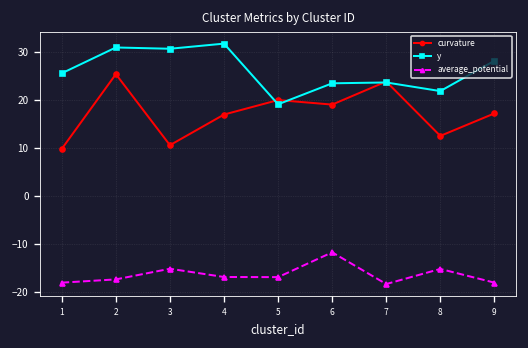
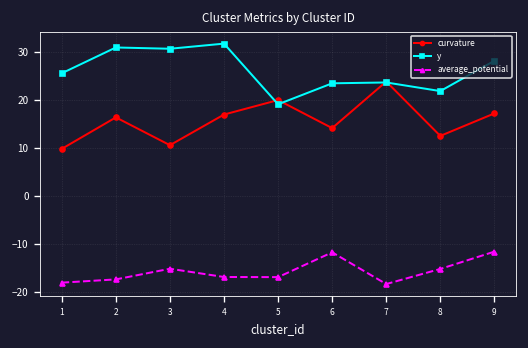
  {
    "curvature": {
      "1": 10,
-     "2": 25,
+     "2": 16,
      "3": 11,
      "4": 17,
      "5": 20,
-     "6": 19,
+     "6": 14,
      "8": 13,
      "9": 17
    },
    "y": {
      "1": 26,
      "2": 31,
      "3": 31,
      "4": 32,
      "5": 19,
      "6": 23,
      "8": 22
    },
    "average_potential": {
      "1": -18,
      "2": -17,
      "3": -15,
      "4": -17,
      "5": -17,
      "6": -12,
      "7": -18,
      "8": -15,
-     "9": -18
+     "9": -12
    }
  }
